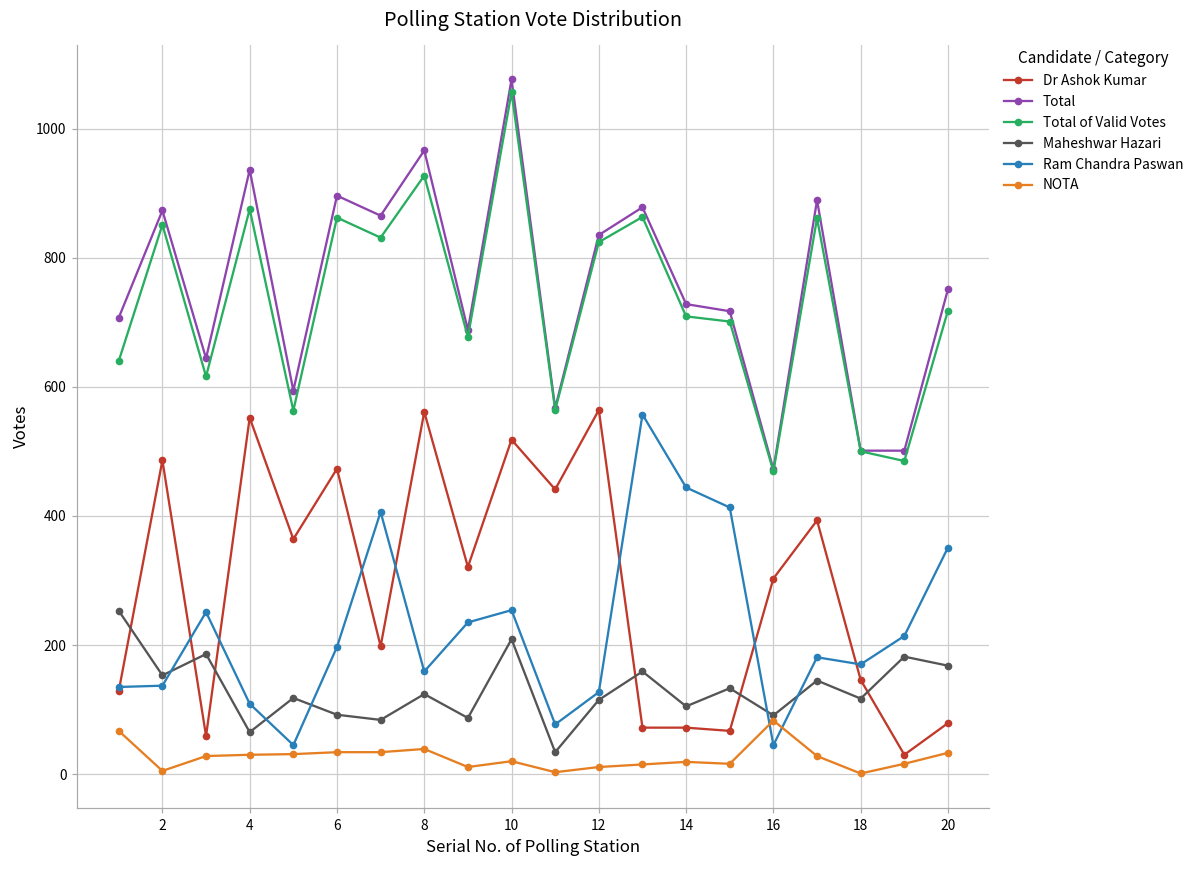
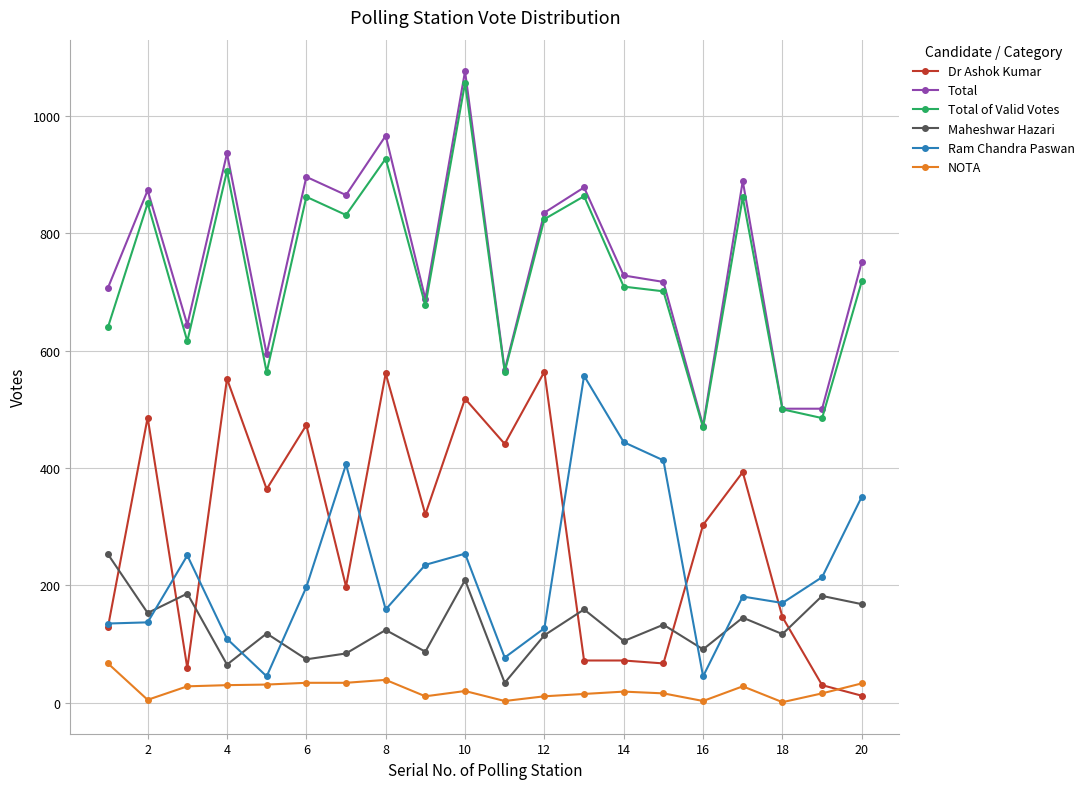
  {
    "Dr Ashok Kumar": {
      "2": 490,
      "4": 550,
      "6": 470,
      "8": 560,
      "10": 520,
      "12": 560,
      "14": 70,
      "16": 300,
      "18": 150,
-     "20": 80
+     "20": 10
    },
    "Total": {
      "2": 870,
      "4": 940,
      "6": 900,
      "8": 970,
      "10": 1080,
      "12": 840,
      "14": 730,
      "20": 750
    },
    "Total of Valid Votes": {
      "2": 850,
-     "4": 880,
+     "4": 910,
      "6": 860,
      "8": 930,
      "10": 1060,
      "12": 820,
      "14": 710,
      "20": 720
    },
    "Maheshwar Hazari": {
      "2": 150,
      "4": 70,
-     "6": 90,
+     "6": 70,
      "8": 120,
      "10": 210,
      "12": 120,
      "14": 110,
      "16": 90,
      "18": 120,
      "20": 170
    },
    "Ram Chandra Paswan": {
      "2": 140,
      "4": 110,
      "6": 200,
      "8": 160,
      "10": 250,
      "12": 130,
      "14": 440,
      "16": 50,
      "18": 170,
      "20": 350
    },
    "NOTA": {
      "2": 10,
      "4": 30,
      "6": 30,
      "8": 40,
      "10": 20,
      "12": 10,
      "14": 20,
-     "16": 80,
+     "16": 0,
      "18": 0,
      "20": 30
    }
  }
